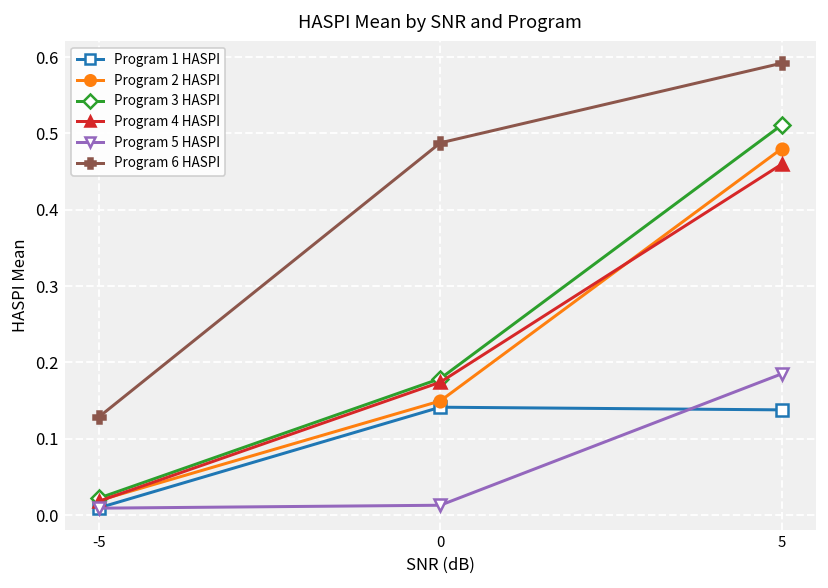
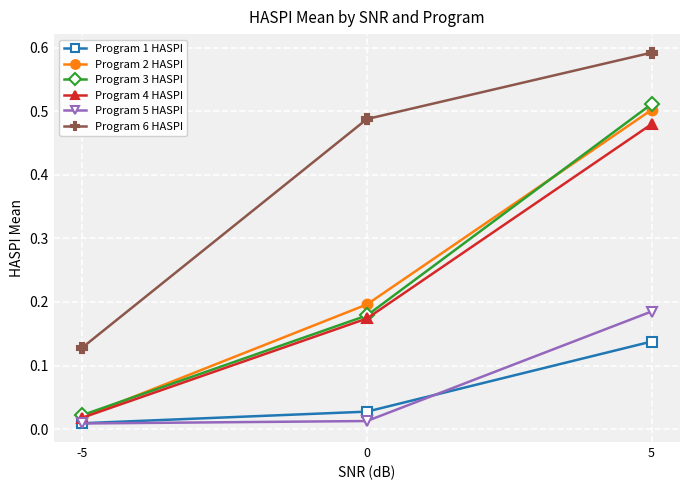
  {
    "Program 1 HASPI": {
-     "0": 0.14,
+     "0": 0.03,
      "5": 0.14
    },
    "Program 2 HASPI": {
-     "0": 0.15,
-     "5": 0.48
+     "0": 0.20,
+     "5": 0.50
    },
    "Program 3 HASPI": {
      "0": 0.18,
      "5": 0.51
    },
    "Program 4 HASPI": {
      "0": 0.17,
-     "5": 0.46
+     "5": 0.48
    },
    "Program 5 HASPI": {
      "0": 0.01,
      "5": 0.19
    },
    "Program 6 HASPI": {
      "-5": 0.13,
      "0": 0.49,
      "5": 0.59
    }
  }
